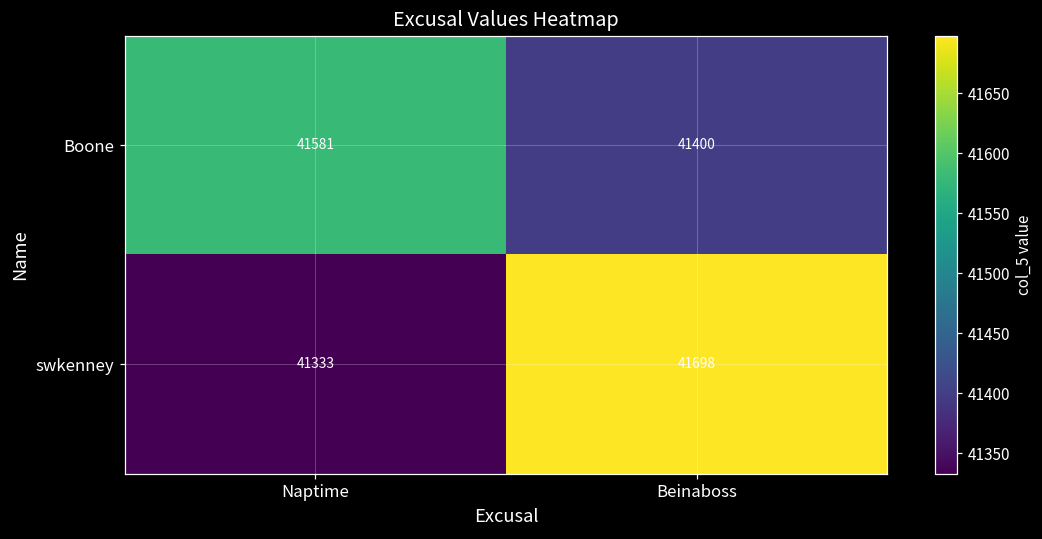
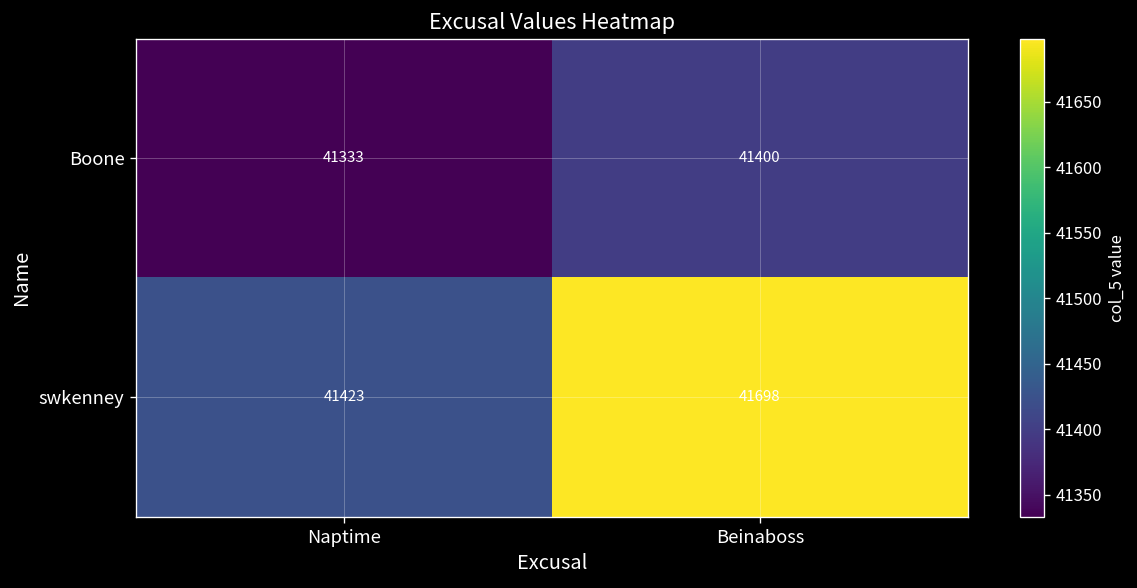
  {
    "Boone": {
-     "Naptime": 41581,
+     "Naptime": 41333,
      "Beinaboss": 41400
    },
    "swkenney": {
-     "Naptime": 41333,
+     "Naptime": 41423,
      "Beinaboss": 41698
    }
  }
